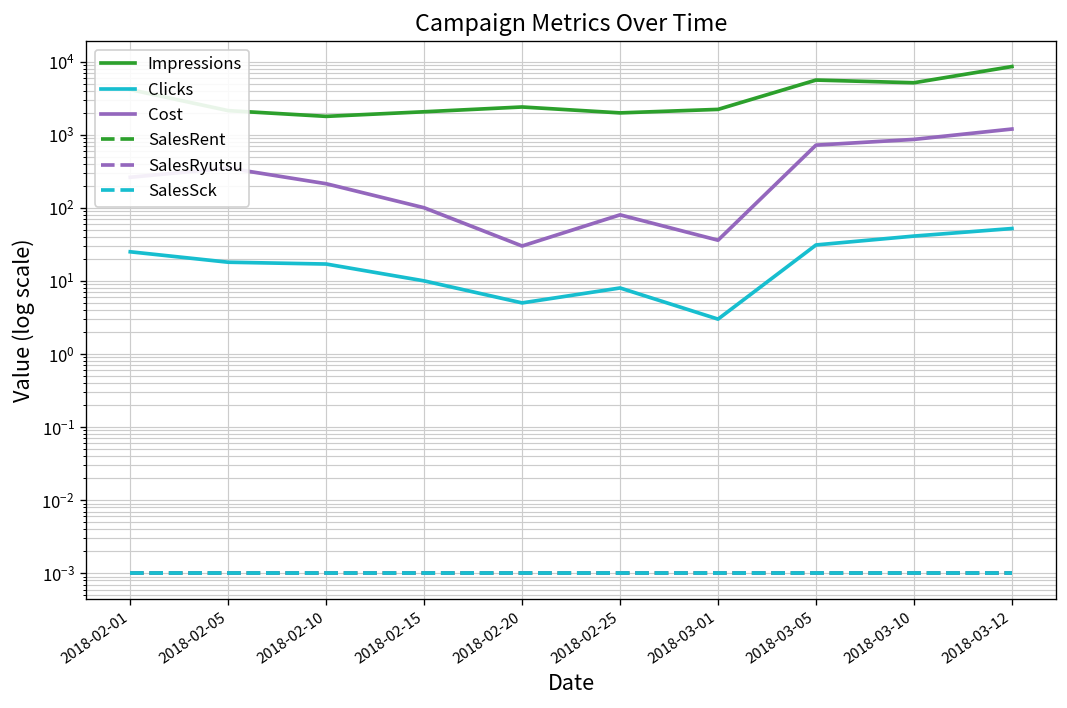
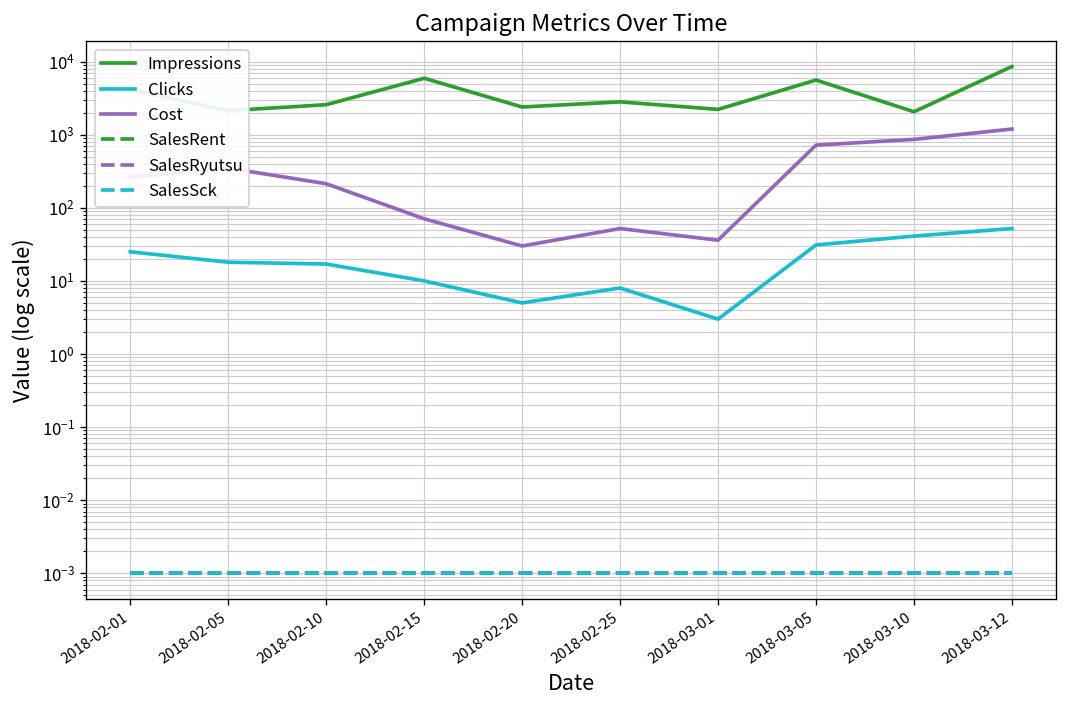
  {
    "Impressions": {
-     "2018-02-10": 1800,
-     "2018-02-15": 2100,
+     "2018-02-10": 2600,
+     "2018-02-15": 6000,
      "2018-02-20": 2400,
-     "2018-02-25": 2000,
+     "2018-02-25": 3000,
      "2018-03-01": 2200,
      "2018-03-05": 6000,
-     "2018-03-10": 5000,
+     "2018-03-10": 2100,
      "2018-03-12": 9000
    },
    "Cost": {
      "2018-02-10": 210,
-     "2018-02-15": 100,
+     "2018-02-15": 70,
      "2018-02-20": 30,
-     "2018-02-25": 80,
+     "2018-02-25": 50,
      "2018-03-01": 40,
      "2018-03-05": 700,
      "2018-03-10": 900,
      "2018-03-12": 1200
    }
  }
